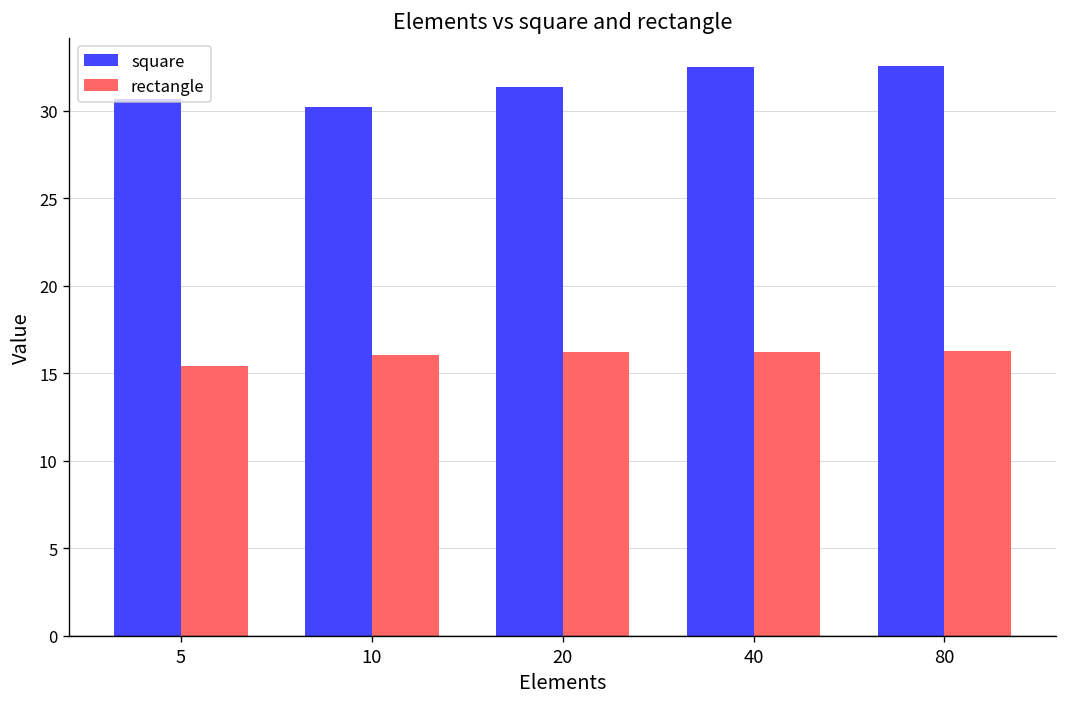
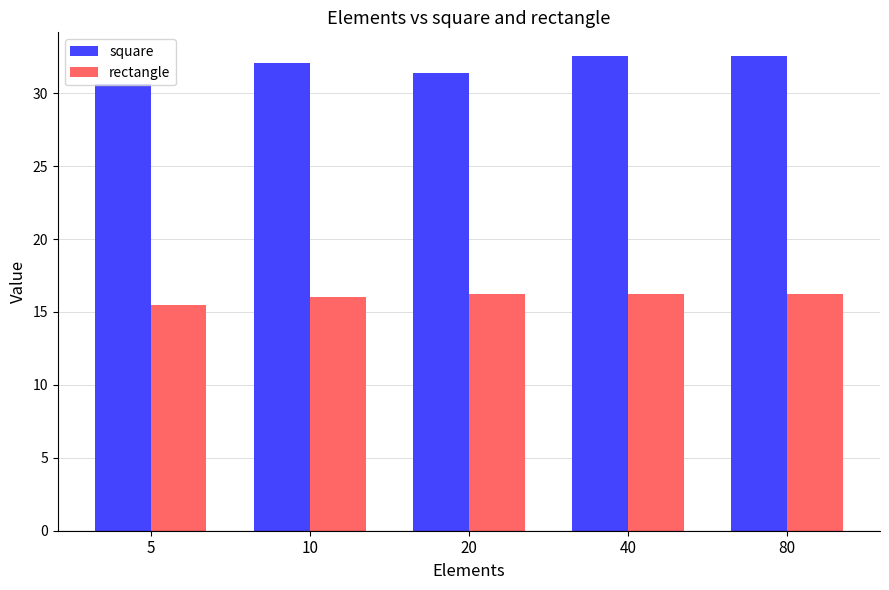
  {
    "square": {
-     "10": 30.2,
+     "10": 32.1,
      "20": 31.4,
      "40": 32.5,
      "80": 32.6
    },
    "rectangle": {
      "5": 15.5,
      "10": 16.1,
      "20": 16.2,
      "40": 16.2,
      "80": 16.3
    }
  }
